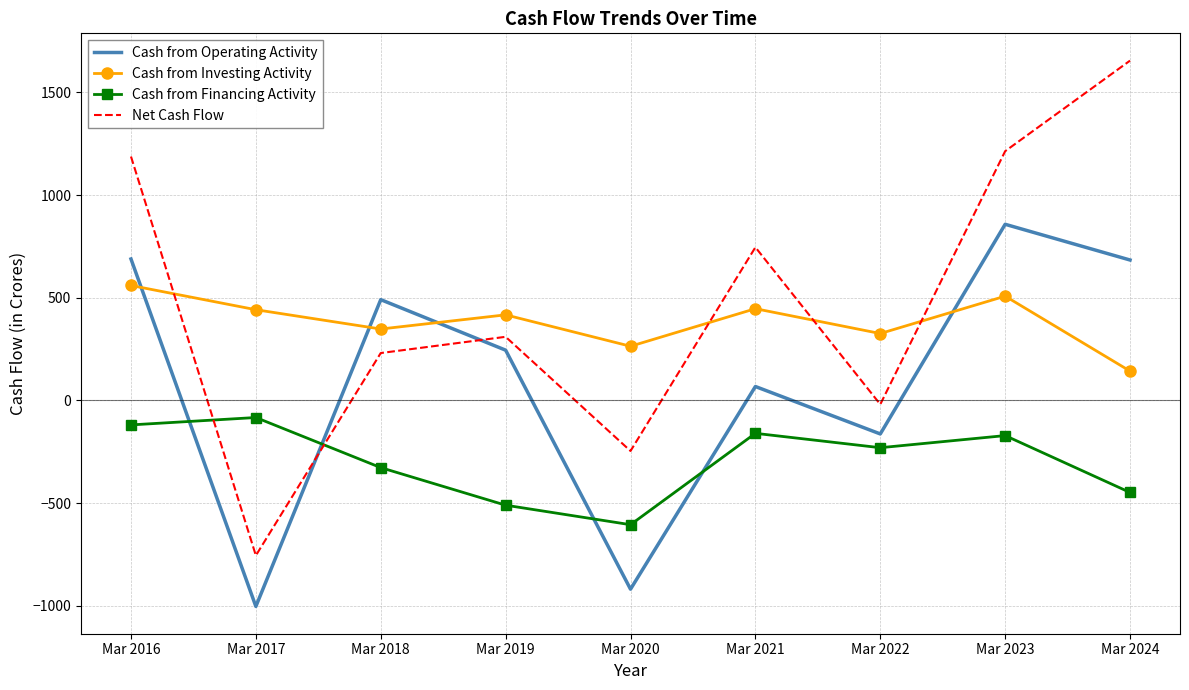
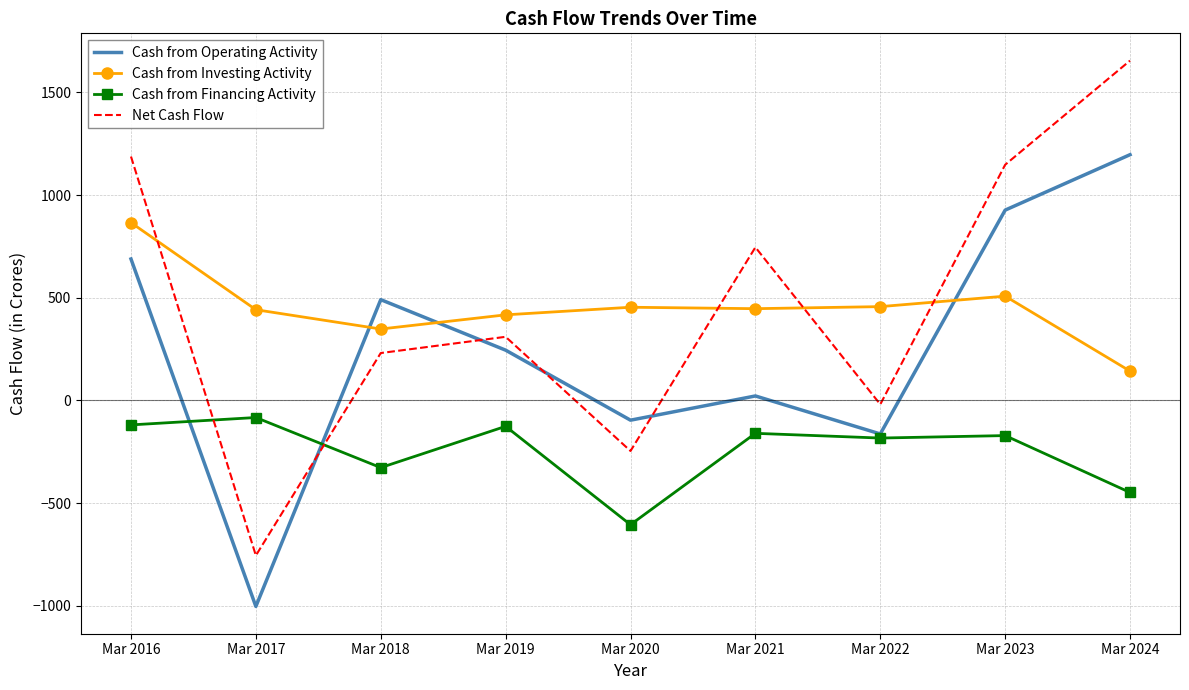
  {
    "Cash from Operating Activity": {
      "Mar 2016": 690,
      "Mar 2017": -1000,
      "Mar 2018": 490,
      "Mar 2019": 250,
-     "Mar 2020": -920,
-     "Mar 2021": 70,
+     "Mar 2020": -100,
+     "Mar 2021": 20,
      "Mar 2022": -160,
-     "Mar 2023": 860,
-     "Mar 2024": 680
+     "Mar 2023": 930,
+     "Mar 2024": 1200
    },
    "Cash from Investing Activity": {
-     "Mar 2016": 560,
+     "Mar 2016": 870,
      "Mar 2017": 440,
      "Mar 2018": 350,
      "Mar 2019": 420,
-     "Mar 2020": 260,
+     "Mar 2020": 450,
      "Mar 2021": 450,
-     "Mar 2022": 330,
+     "Mar 2022": 460,
      "Mar 2023": 510,
      "Mar 2024": 140
    },
    "Cash from Financing Activity": {
      "Mar 2016": -120,
      "Mar 2017": -80,
      "Mar 2018": -330,
-     "Mar 2019": -510,
+     "Mar 2019": -130,
      "Mar 2020": -610,
      "Mar 2021": -160,
-     "Mar 2022": -230,
+     "Mar 2022": -180,
      "Mar 2023": -170,
      "Mar 2024": -450
    },
    "Net Cash Flow": {
      "Mar 2016": 1190,
      "Mar 2017": -760,
      "Mar 2018": 230,
      "Mar 2019": 310,
      "Mar 2020": -250,
      "Mar 2021": 750,
      "Mar 2022": -20,
-     "Mar 2023": 1210,
+     "Mar 2023": 1150,
      "Mar 2024": 1660
    }
  }
